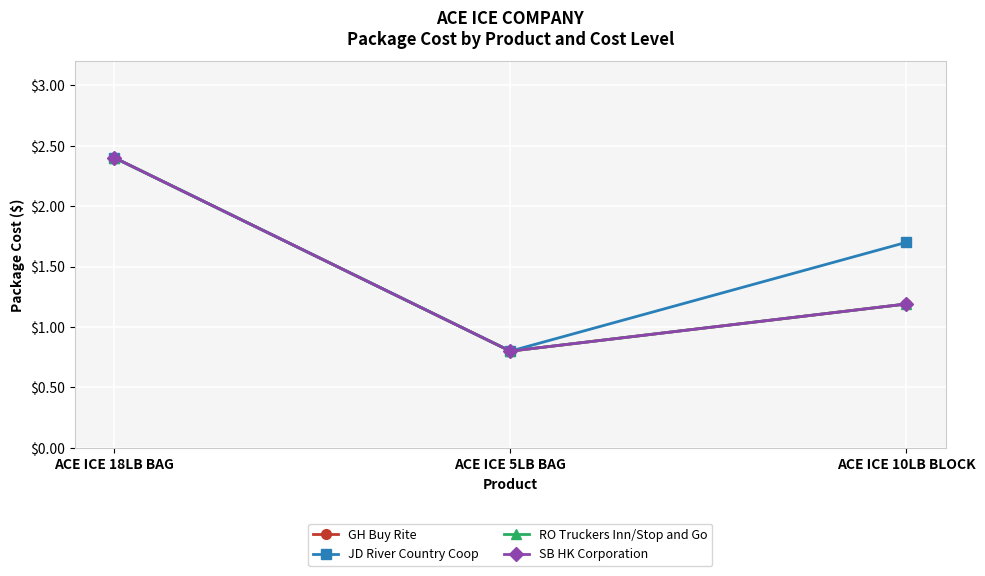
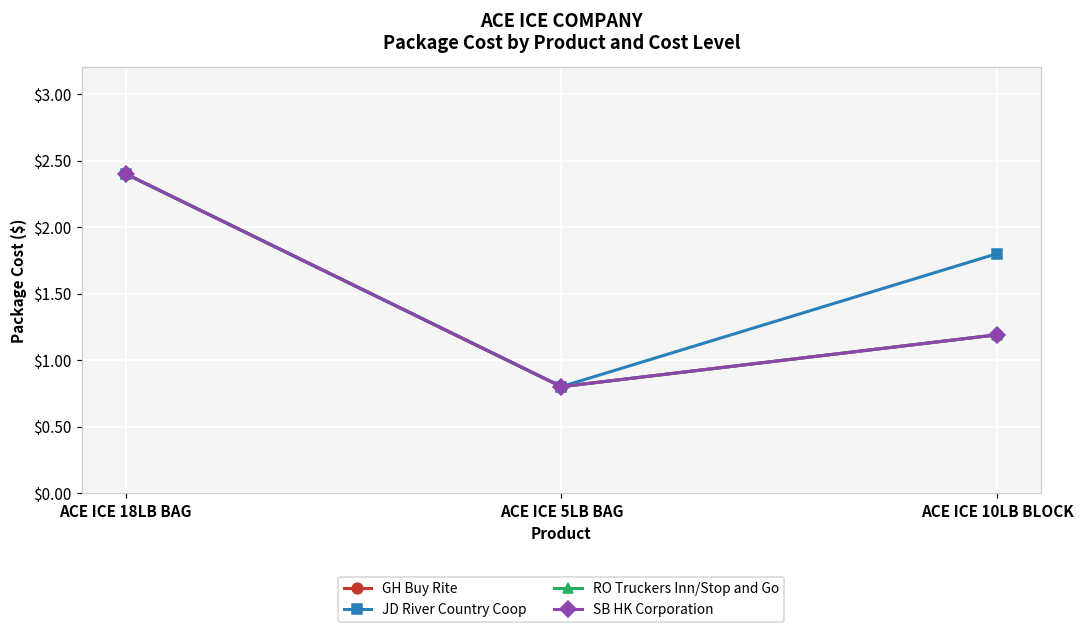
  {
    "SB HK Corporation": {
      "ACE ICE 10LB BLOCK": "$1.2"
    },
    "JD River Country Coop": {
-     "ACE ICE 10LB BLOCK": "$1.7"
+     "ACE ICE 10LB BLOCK": "$1.8"
    }
  }
